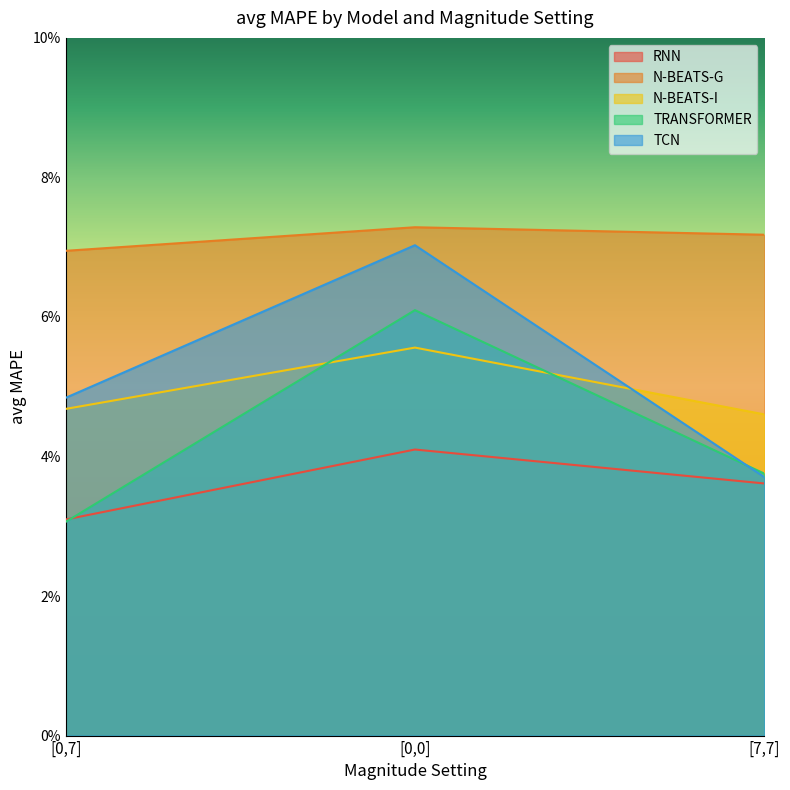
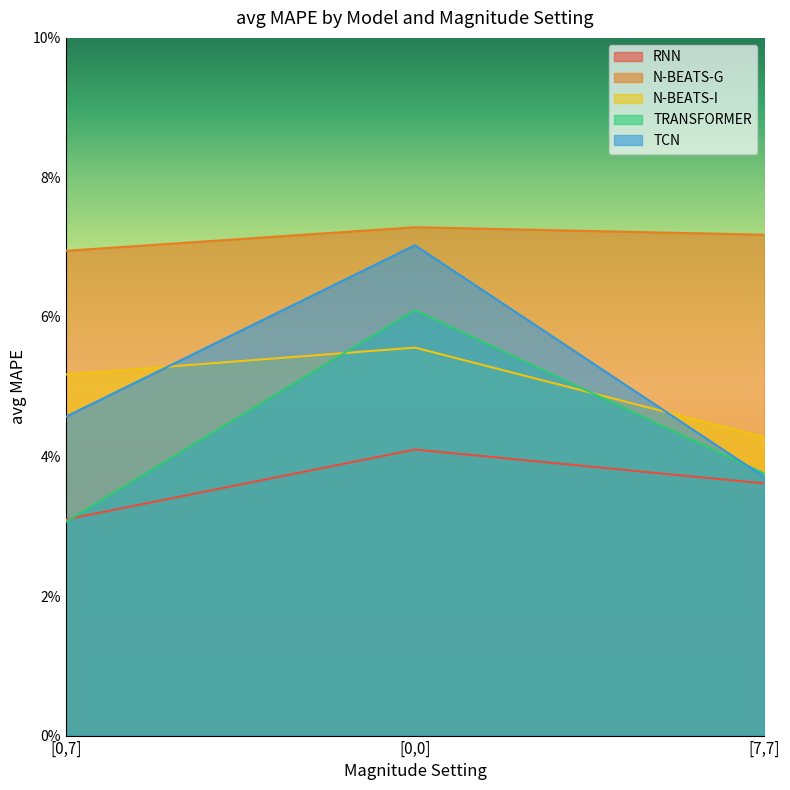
  {
    "N-BEATS-I": {
-     "[0,7]": "4.7%",
+     "[0,7]": "5.2%",
      "[0,0]": "5.6%",
-     "[7,7]": "4.6%"
+     "[7,7]": "4.3%"
    },
    "TRANSFORMER": {
      "[0,0]": "6.1%",
      "[7,7]": "3.8%"
    },
    "TCN": {
-     "[0,7]": "4.8%",
+     "[0,7]": "4.6%",
      "[0,0]": "7.0%",
      "[7,7]": "3.7%"
    }
  }
